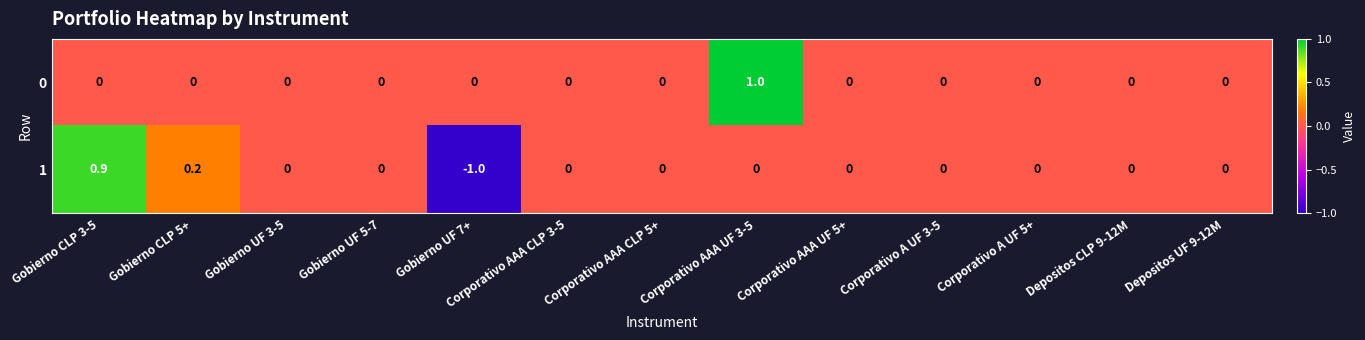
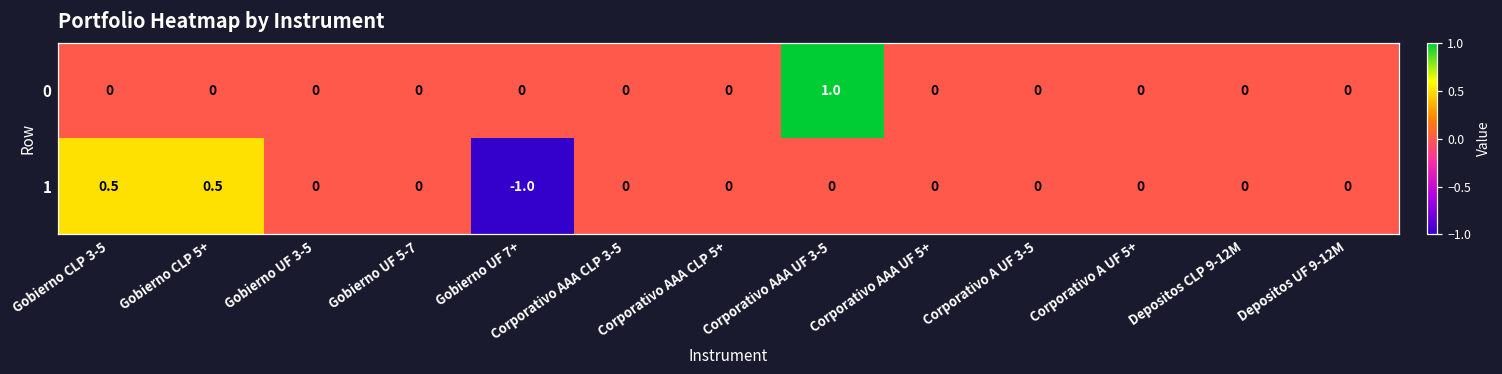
  {
    "0": {
      "Gobierno CLP 3-5": 0,
      "Gobierno CLP 5+": 0,
      "Gobierno UF 3-5": 0,
      "Gobierno UF 5-7": 0,
      "Gobierno UF 7+": 0,
      "Corporativo AAA CLP 3-5": 0,
      "Corporativo AAA CLP 5+": 0,
      "Corporativo AAA UF 3-5": 1.0,
      "Corporativo AAA UF 5+": 0,
      "Corporativo A UF 3-5": 0,
      "Corporativo A UF 5+": 0,
      "Depositos CLP 9-12M": 0,
      "Depositos UF 9-12M": 0
    },
    "1": {
-     "Gobierno CLP 3-5": 0.9,
-     "Gobierno CLP 5+": 0.2,
+     "Gobierno CLP 3-5": 0.5,
+     "Gobierno CLP 5+": 0.5,
      "Gobierno UF 3-5": 0,
      "Gobierno UF 5-7": 0,
      "Gobierno UF 7+": -1.0,
      "Corporativo AAA CLP 3-5": 0,
      "Corporativo AAA CLP 5+": 0,
      "Corporativo AAA UF 3-5": 0,
      "Corporativo AAA UF 5+": 0,
      "Corporativo A UF 3-5": 0,
      "Corporativo A UF 5+": 0,
      "Depositos CLP 9-12M": 0,
      "Depositos UF 9-12M": 0
    }
  }
